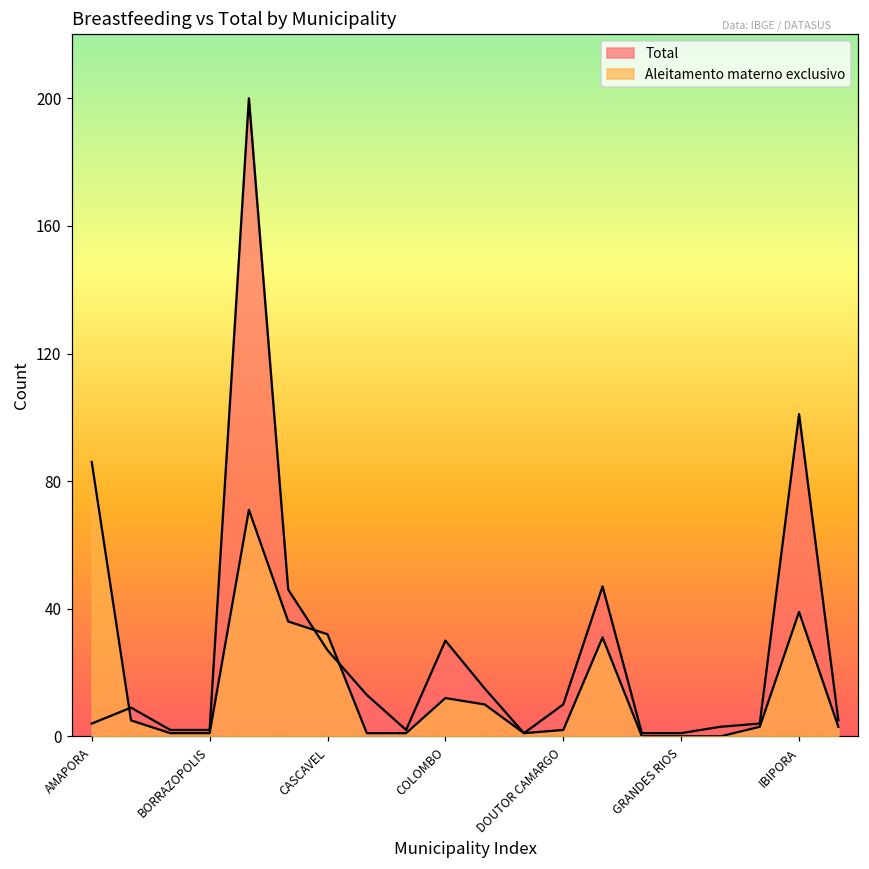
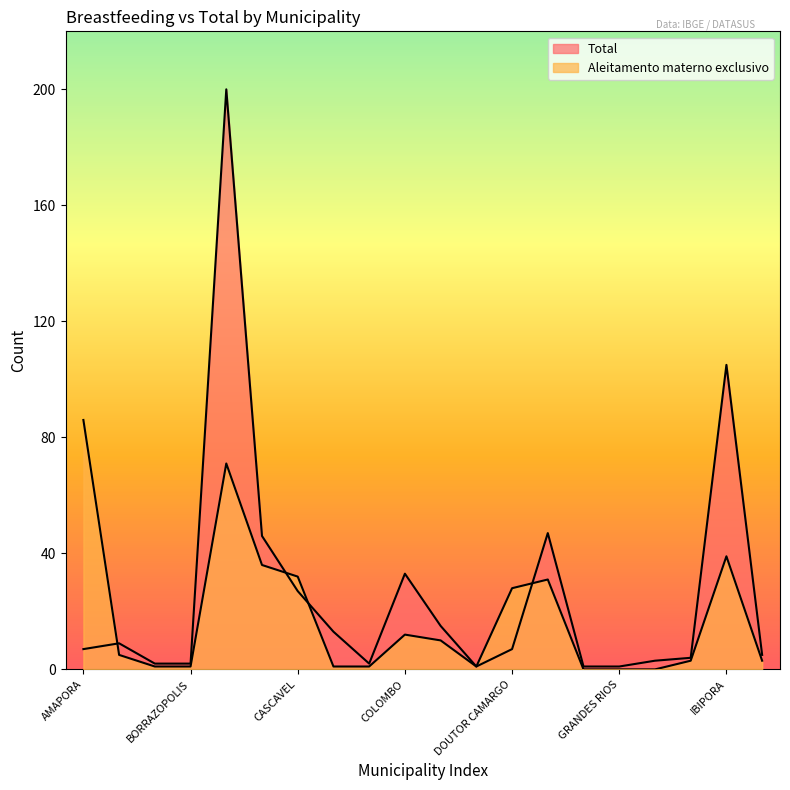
  {
    "Total": {
-     "AMAPORA": 4,
+     "AMAPORA": 7,
      "BORRAZOPOLIS": 2,
      "CASCAVEL": 27,
-     "COLOMBO": 30,
-     "DOUTOR CAMARGO": 10,
+     "COLOMBO": 33,
+     "DOUTOR CAMARGO": 7,
      "GRANDES RIOS": 1,
-     "IBIPORA": 101
+     "IBIPORA": 105
    },
    "Aleitamento materno exclusivo": {
      "AMAPORA": 86,
      "BORRAZOPOLIS": 1,
      "CASCAVEL": 32,
      "COLOMBO": 12,
-     "DOUTOR CAMARGO": 2,
+     "DOUTOR CAMARGO": 28,
      "GRANDES RIOS": 0,
      "IBIPORA": 39
    }
  }
